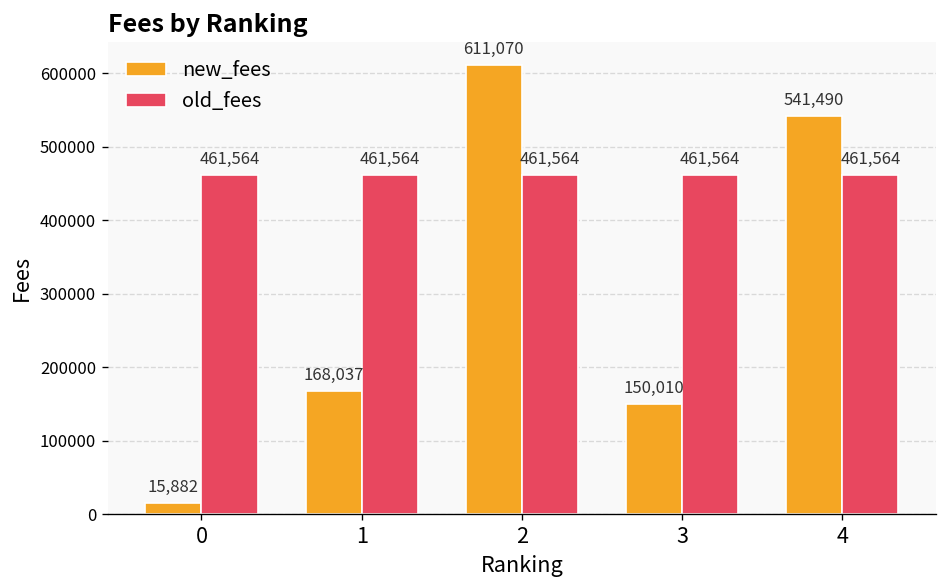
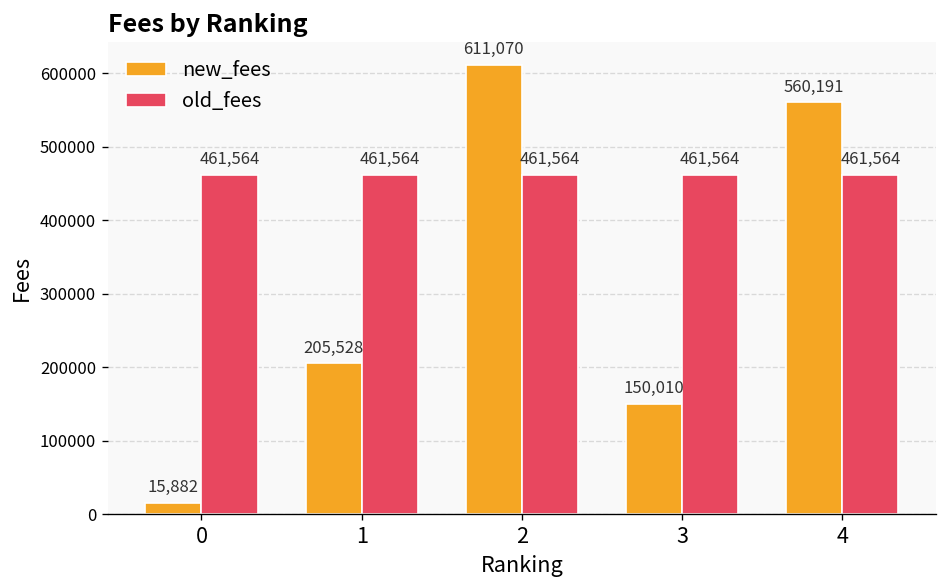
  {
    "new_fees": {
      "0": "15,882",
-     "1": "168,037",
+     "1": "205,528",
      "2": "611,070",
      "3": "150,010",
-     "4": "541,490"
+     "4": "560,191"
    },
    "old_fees": {
      "0": "461,564",
      "1": "461,564",
      "2": "461,564",
      "3": "461,564",
      "4": "461,564"
    }
  }
